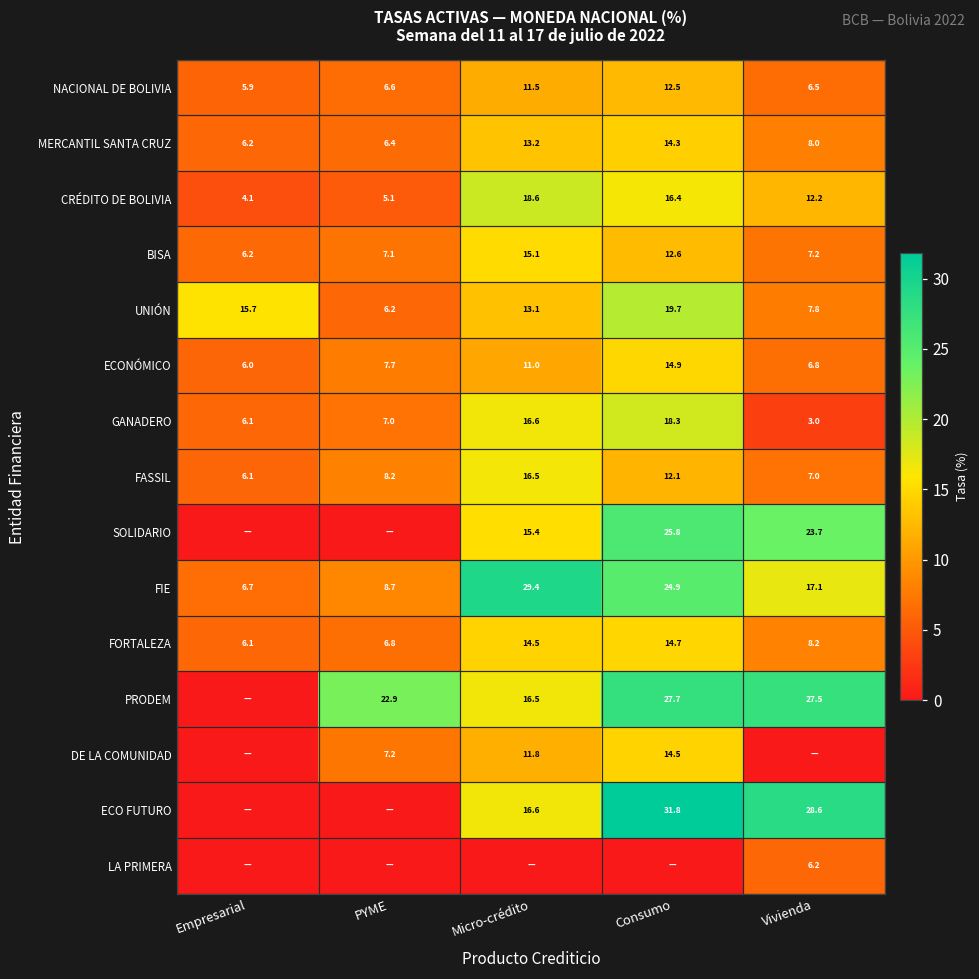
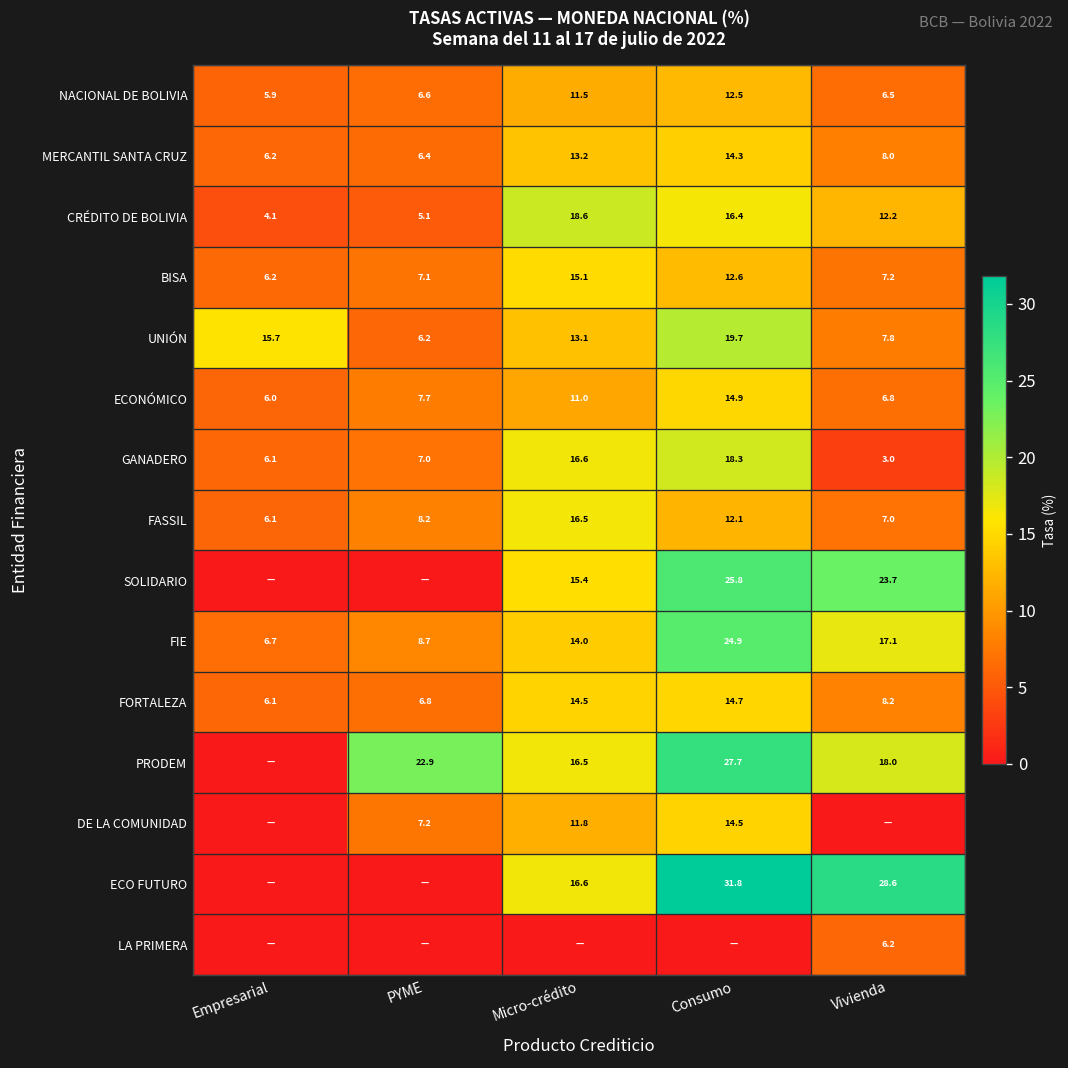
  {
    "NACIONAL DE BOLIVIA": {
      "Empresarial": 5.9,
      "PYME": 6.6,
      "Micro-crédito": 11.5,
      "Consumo": 12.5,
      "Vivienda": 6.5
    },
    "MERCANTIL SANTA CRUZ": {
      "Empresarial": 6.2,
      "PYME": 6.4,
      "Micro-crédito": 13.2,
      "Consumo": 14.3,
      "Vivienda": 8.0
    },
    "CRÉDITO DE BOLIVIA": {
      "Empresarial": 4.1,
      "PYME": 5.1,
      "Micro-crédito": 18.6,
      "Consumo": 16.4,
      "Vivienda": 12.2
    },
    "BISA": {
      "Empresarial": 6.2,
      "PYME": 7.1,
      "Micro-crédito": 15.1,
      "Consumo": 12.6,
      "Vivienda": 7.2
    },
    "UNIÓN": {
      "Empresarial": 15.7,
      "PYME": 6.2,
      "Micro-crédito": 13.1,
      "Consumo": 19.7,
      "Vivienda": 7.8
    },
    "ECONÓMICO": {
      "Empresarial": 6.0,
      "PYME": 7.7,
      "Micro-crédito": 11.0,
      "Consumo": 14.9,
      "Vivienda": 6.8
    },
    "GANADERO": {
      "Empresarial": 6.1,
      "PYME": 7.0,
      "Micro-crédito": 16.6,
      "Consumo": 18.3,
      "Vivienda": 3.0
    },
    "FASSIL": {
      "Empresarial": 6.1,
      "PYME": 8.2,
      "Micro-crédito": 16.5,
      "Consumo": 12.1,
      "Vivienda": 7.0
    },
    "SOLIDARIO": {
      "Micro-crédito": 15.4,
      "Consumo": 25.8,
      "Vivienda": 23.7
    },
    "FIE": {
      "Empresarial": 6.7,
      "PYME": 8.7,
-     "Micro-crédito": 29.4,
+     "Micro-crédito": 14.0,
      "Consumo": 24.9,
      "Vivienda": 17.1
    },
    "FORTALEZA": {
      "Empresarial": 6.1,
      "PYME": 6.8,
      "Micro-crédito": 14.5,
      "Consumo": 14.7,
      "Vivienda": 8.2
    },
    "PRODEM": {
      "PYME": 22.9,
      "Micro-crédito": 16.5,
      "Consumo": 27.7,
-     "Vivienda": 27.5
+     "Vivienda": 18.0
    },
    "DE LA COMUNIDAD": {
      "PYME": 7.2,
      "Micro-crédito": 11.8,
      "Consumo": 14.5
    },
    "ECO FUTURO": {
      "Micro-crédito": 16.6,
      "Consumo": 31.8,
      "Vivienda": 28.6
    },
    "LA PRIMERA": {
      "Vivienda": 6.2
    }
  }
